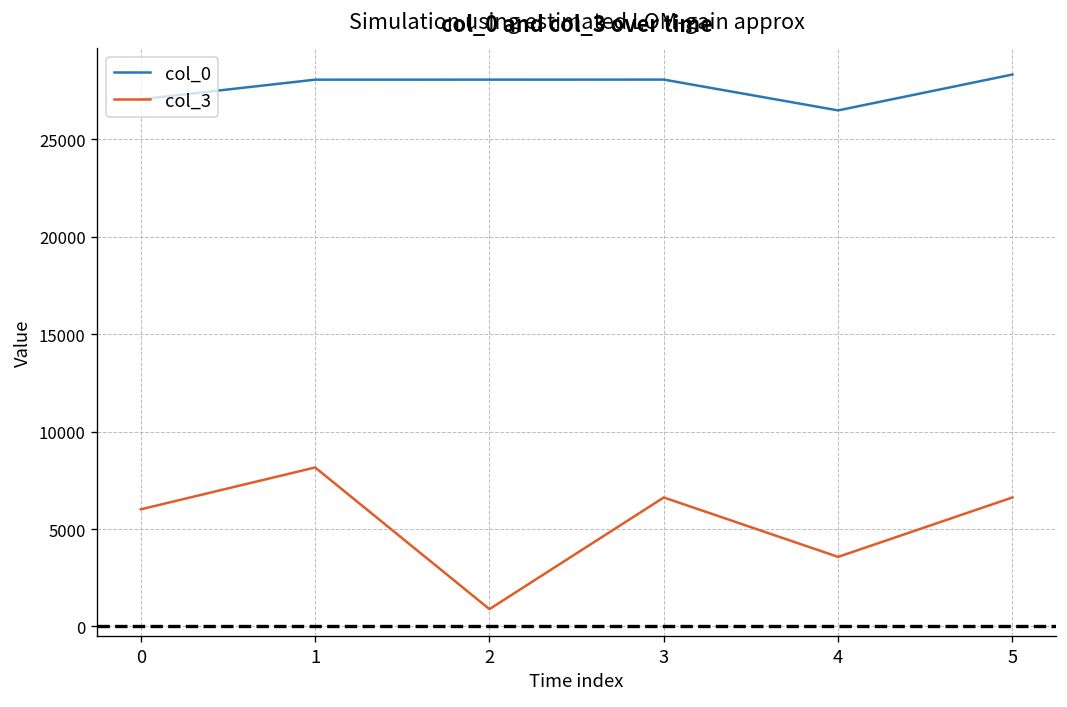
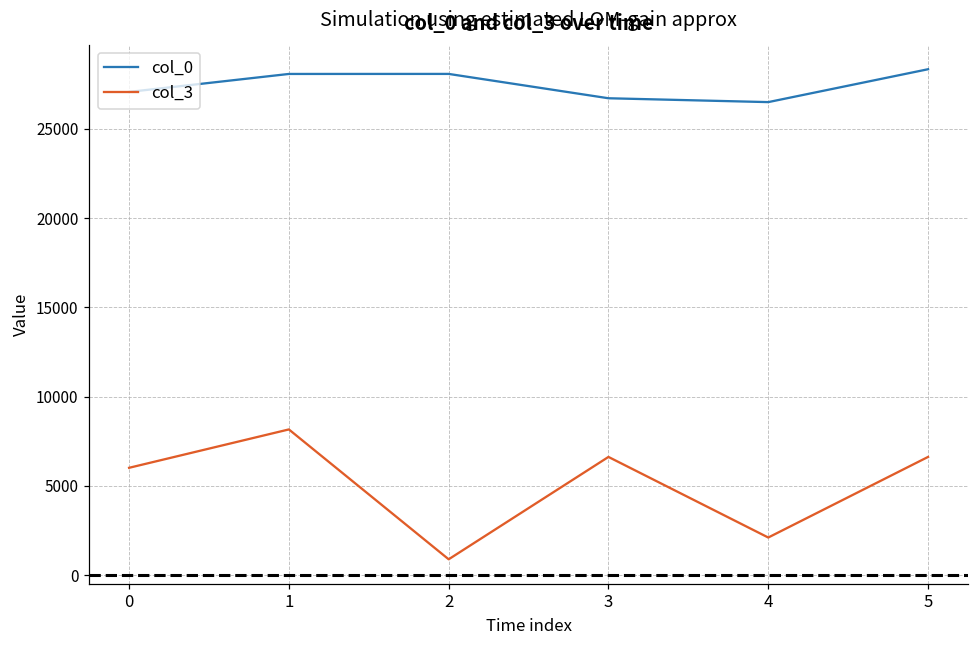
  {
    "col_0": {
      "1": 28100,
      "2": 28100,
-     "3": 28100,
+     "3": 26700,
      "4": 26500,
      "5": 28300
    },
    "col_3": {
      "0": 6000,
      "1": 8200,
      "2": 900,
      "3": 6600,
-     "4": 3600,
+     "4": 2100,
      "5": 6600
    }
  }
